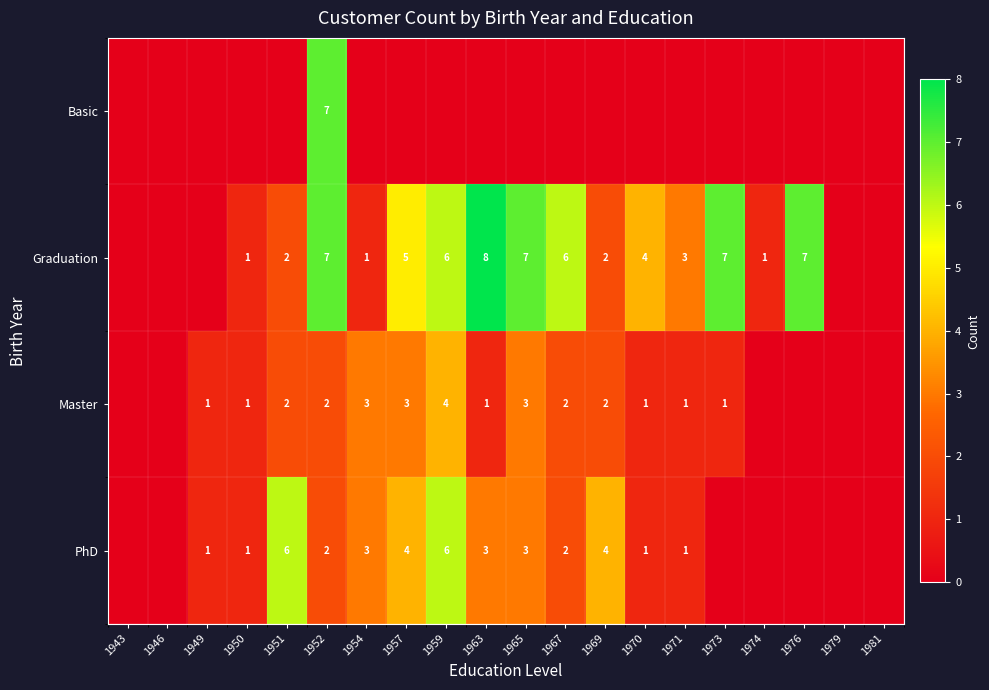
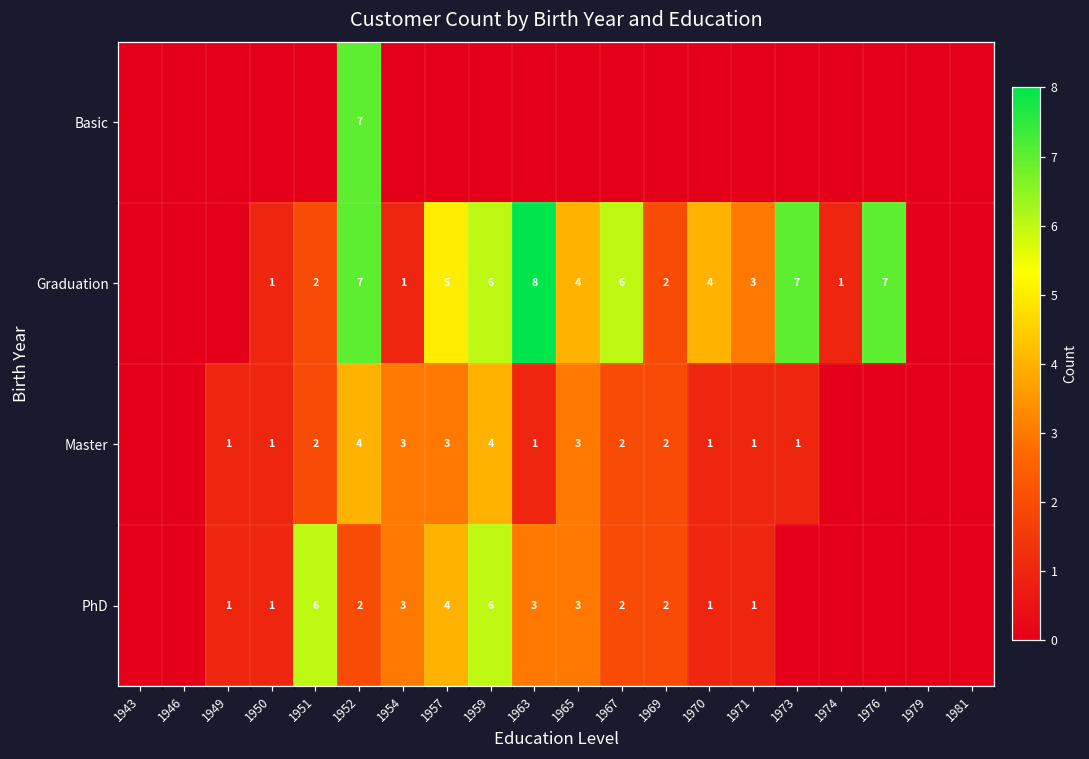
  {
    "Basic": {
      "1952": 7
    },
    "Graduation": {
      "1950": 1,
      "1951": 2,
      "1952": 7,
      "1954": 1,
      "1957": 5,
      "1959": 6,
      "1963": 8,
-     "1965": 7,
+     "1965": 4,
      "1967": 6,
      "1969": 2,
      "1970": 4,
      "1971": 3,
      "1973": 7,
      "1974": 1,
      "1976": 7
    },
    "Master": {
      "1949": 1,
      "1950": 1,
      "1951": 2,
-     "1952": 2,
+     "1952": 4,
      "1954": 3,
      "1957": 3,
      "1959": 4,
      "1963": 1,
      "1965": 3,
      "1967": 2,
      "1969": 2,
      "1970": 1,
      "1971": 1,
      "1973": 1
    },
    "PhD": {
      "1949": 1,
      "1950": 1,
      "1951": 6,
      "1952": 2,
      "1954": 3,
      "1957": 4,
      "1959": 6,
      "1963": 3,
      "1965": 3,
      "1967": 2,
-     "1969": 4,
+     "1969": 2,
      "1970": 1,
      "1971": 1
    }
  }
